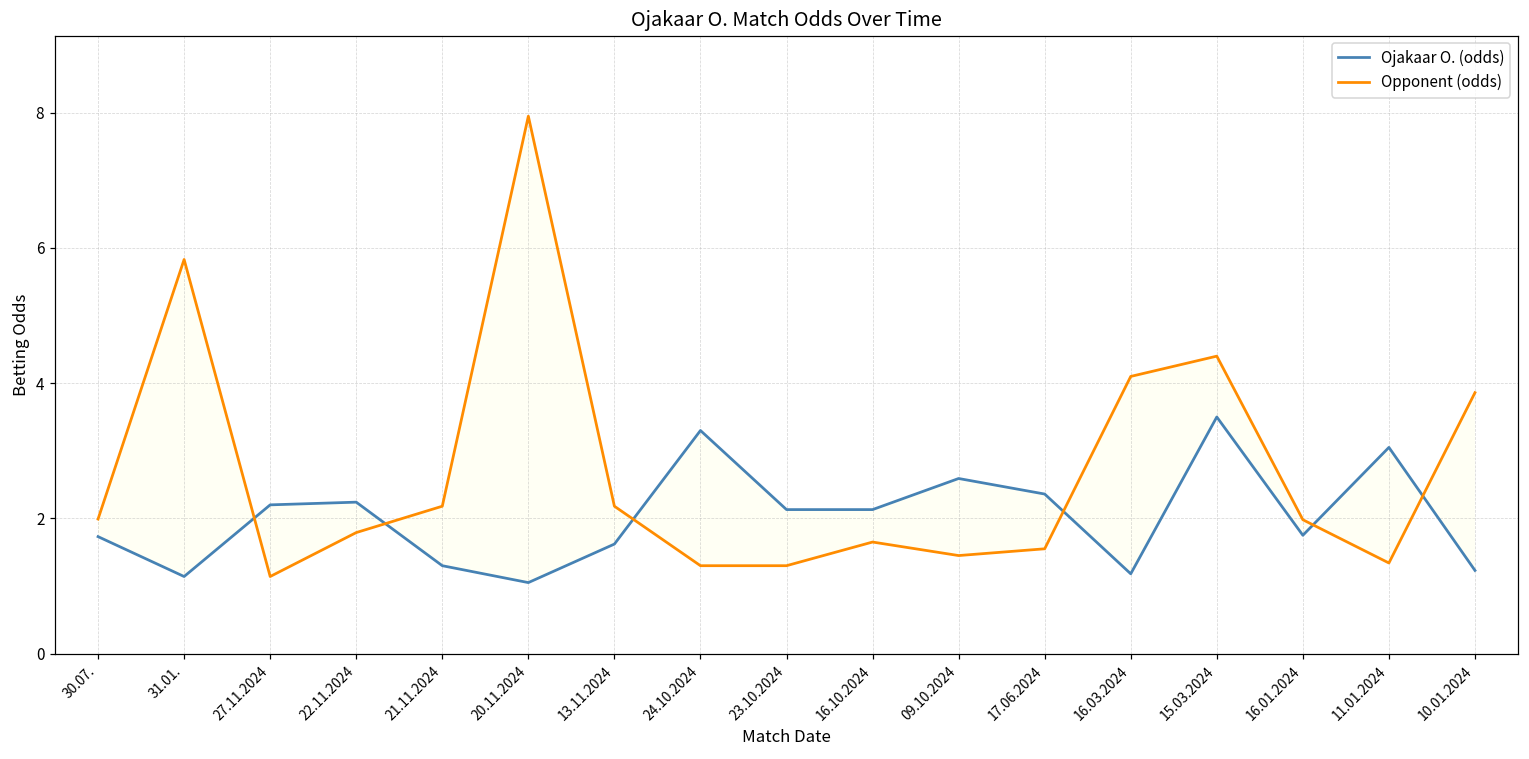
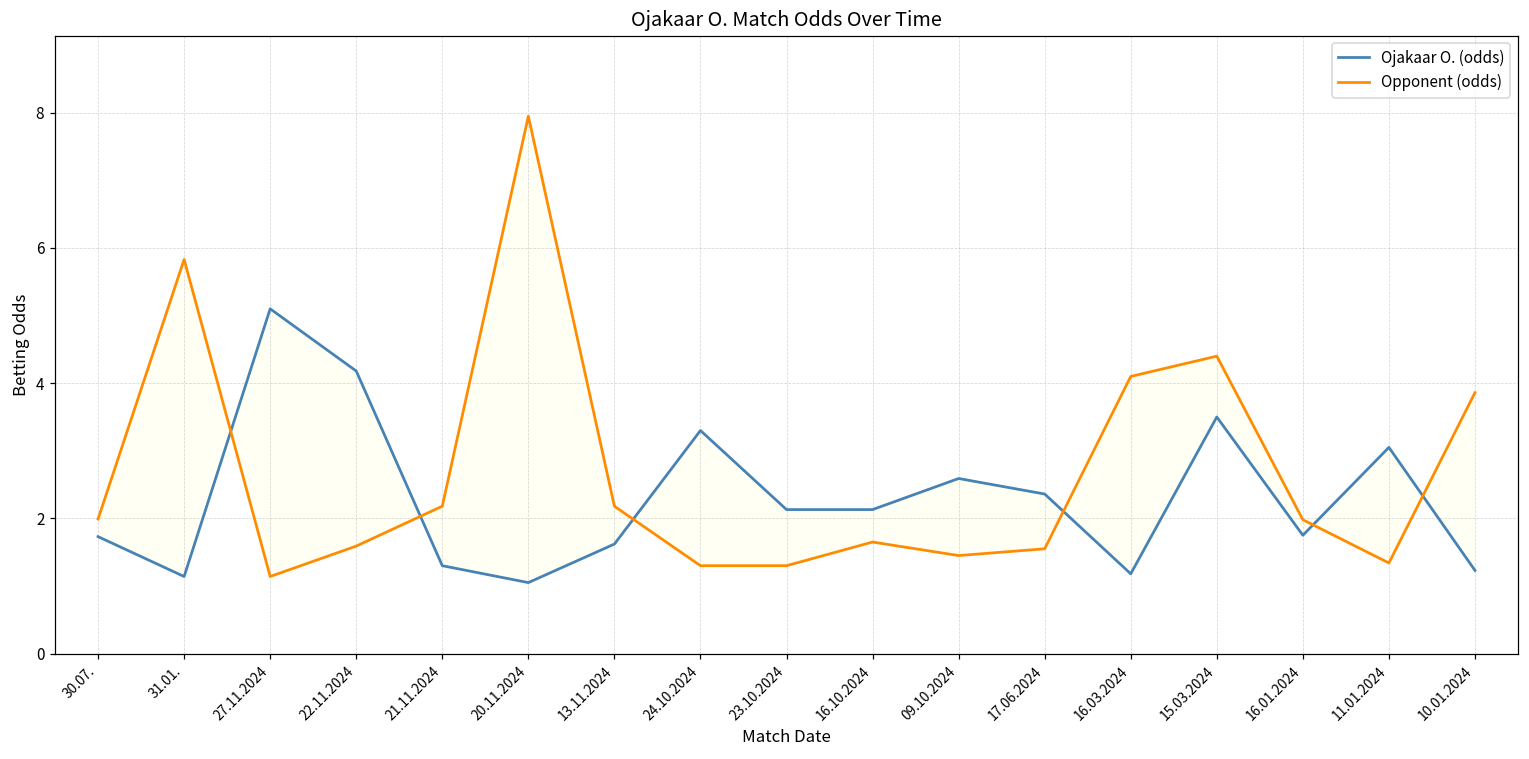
  {
    "Ojakaar O. (odds)": {
      "30.07.": 1.7,
      "31.01.": 1.1,
-     "27.11.2024": 2.2,
-     "22.11.2024": 2.2,
+     "27.11.2024": 5.1,
+     "22.11.2024": 4.2,
      "21.11.2024": 1.3,
      "20.11.2024": 1.1,
      "13.11.2024": 1.6,
      "16.03.2024": 1.2,
      "15.03.2024": 3.5,
      "16.01.2024": 1.8,
      "10.01.2024": 1.2
    },
    "Opponent (odds)": {
      "27.11.2024": 1.1,
-     "22.11.2024": 1.8,
+     "22.11.2024": 1.6,
      "24.10.2024": 1.3,
      "23.10.2024": 1.3,
      "16.10.2024": 1.7,
      "09.10.2024": 1.5,
      "17.06.2024": 1.6,
      "11.01.2024": 1.3
    }
  }
